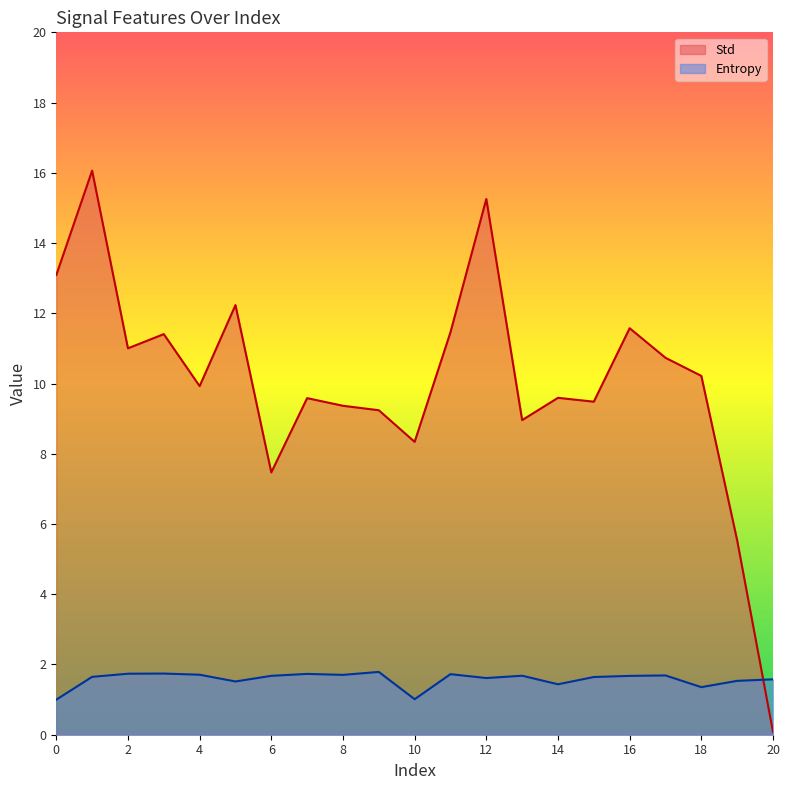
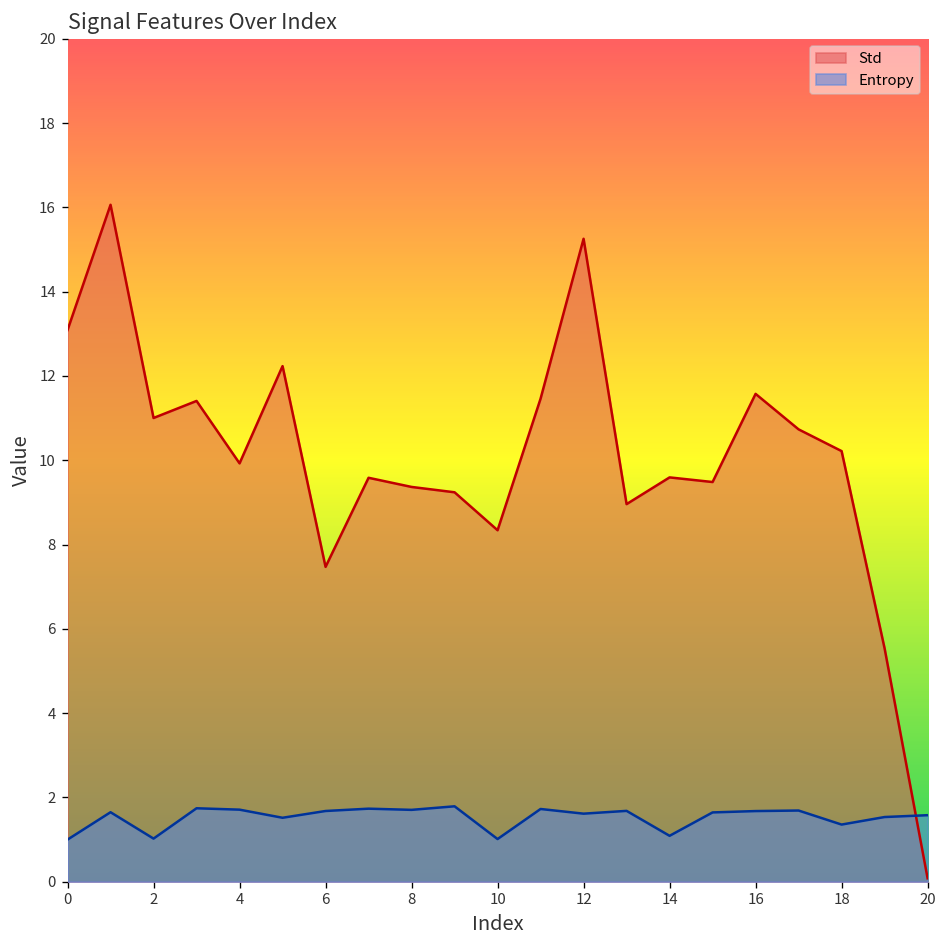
  {
    "Std": {
      "0": 13.1,
      "2": 11.0,
      "4": 9.9,
      "6": 7.5,
      "8": 9.4,
      "10": 8.3,
      "12": 15.3,
      "14": 9.6,
      "16": 11.6,
      "18": 10.2,
      "20": 0.1
    },
    "Entropy": {
      "0": 1.0,
-     "2": 1.7,
+     "2": 1.0,
      "4": 1.7,
      "6": 1.7,
      "8": 1.7,
      "10": 1.0,
      "12": 1.6,
-     "14": 1.4,
+     "14": 1.1,
      "16": 1.7,
      "18": 1.4,
      "20": 1.6
    }
  }
